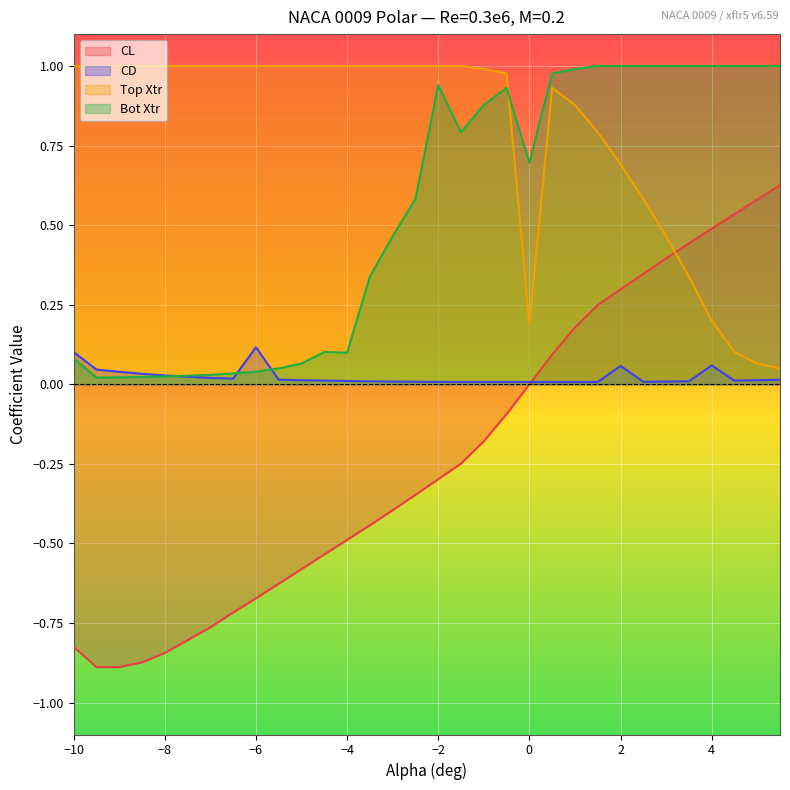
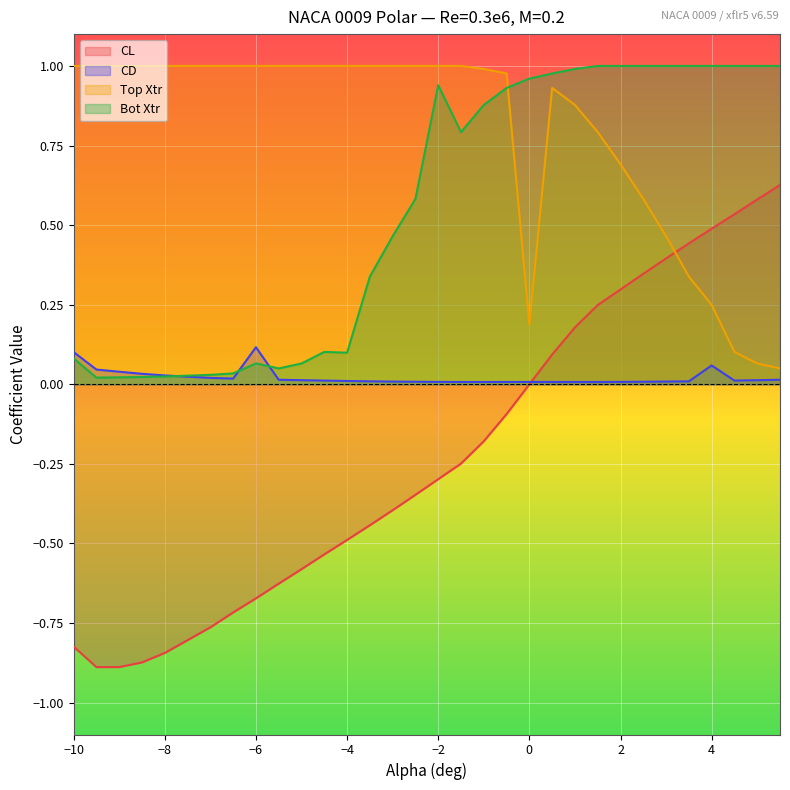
  {
    "CD": {
      "−10": 0.10,
      "−6": 0.12,
      "−4": 0.01,
-     "2": 0.06,
+     "2": 0.01,
      "4": 0.06
    },
    "Top Xtr": {
      "−10": 1.00,
      "−6": 1.00,
      "−4": 1.00,
      "−2": 1.00,
      "0": 0.19,
      "2": 0.69,
-     "4": 0.20
+     "4": 0.25
    },
    "Bot Xtr": {
      "−10": 0.08,
-     "−6": 0.04,
+     "−6": 0.07,
      "−4": 0.10,
      "−2": 0.94,
-     "0": 0.70,
+     "0": 0.96,
      "2": 1.00,
      "4": 1.00
    }
  }
